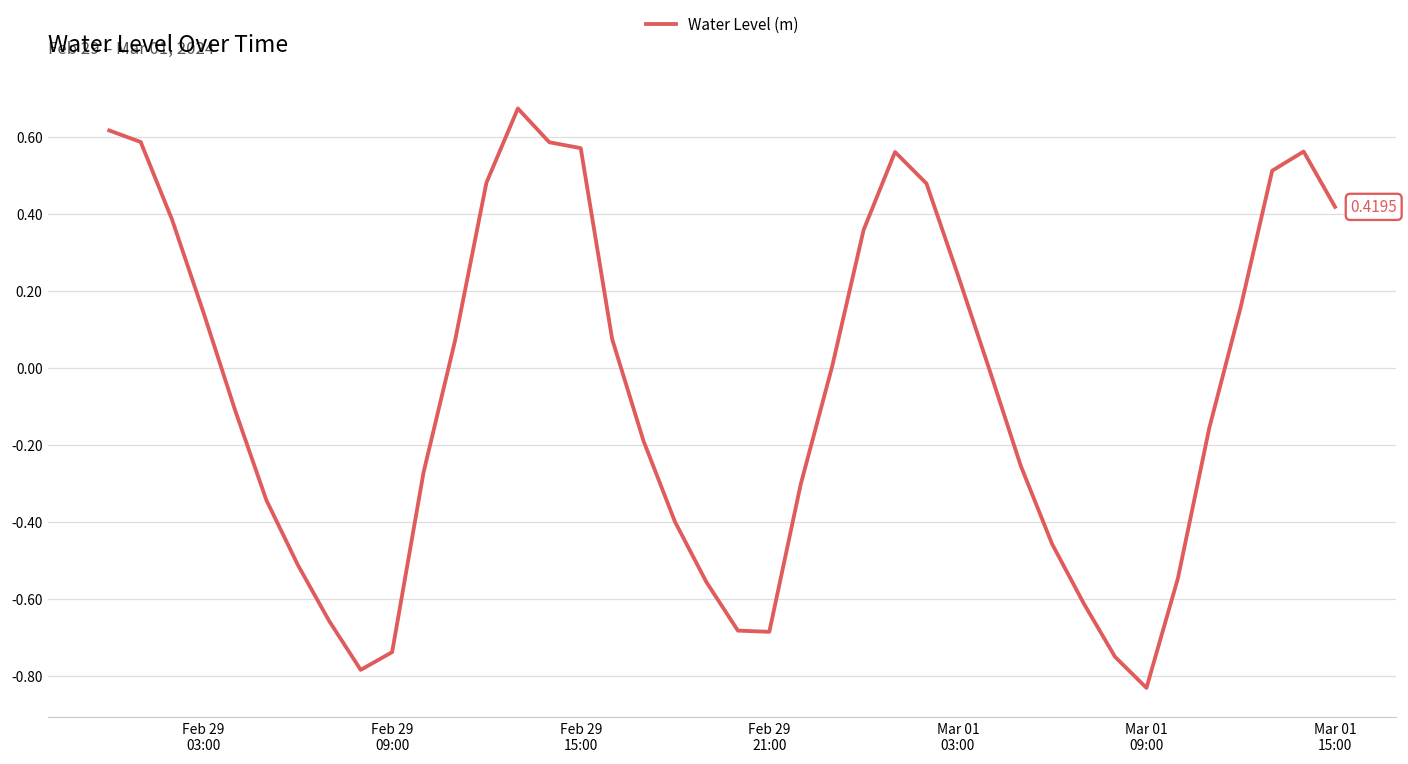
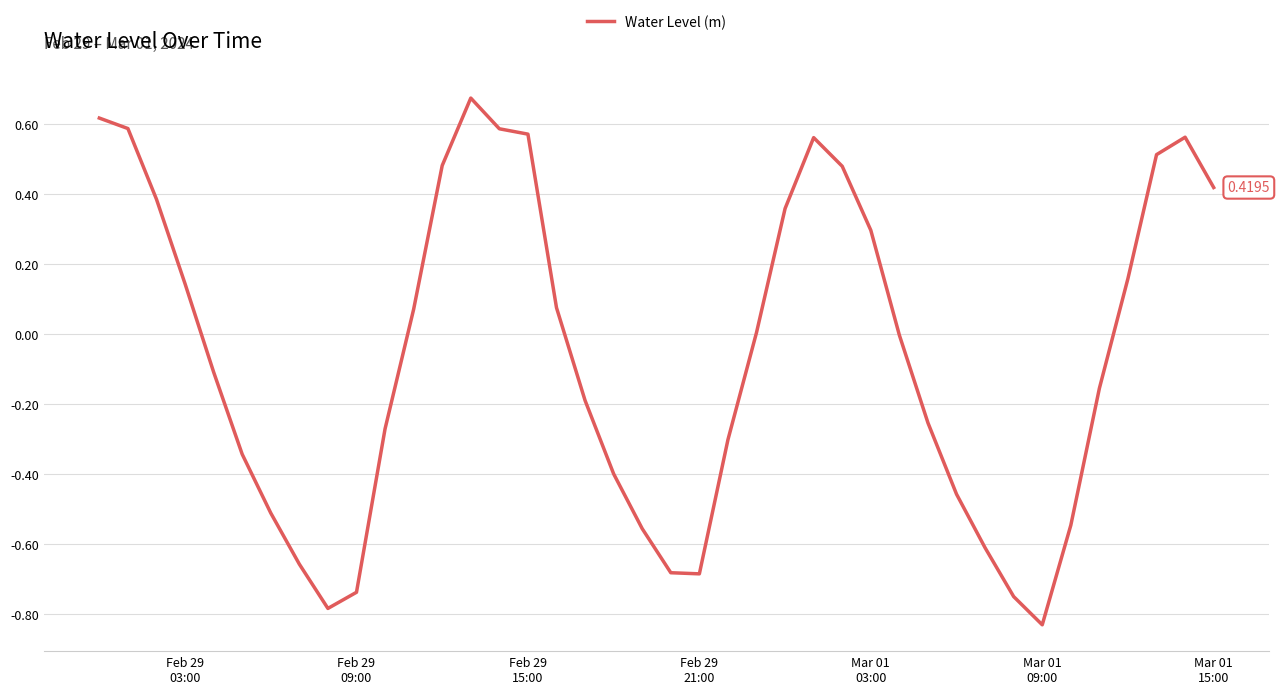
  {
    "Feb 29 03:00": 0.14,
    "Feb 29 09:00": -0.74,
    "Feb 29 15:00": 0.57,
    "Feb 29 21:00": -0.68,
-   "Mar 01 03:00": 0.24,
+   "Mar 01 03:00": 0.30,
    "Mar 01 09:00": -0.83
  }
